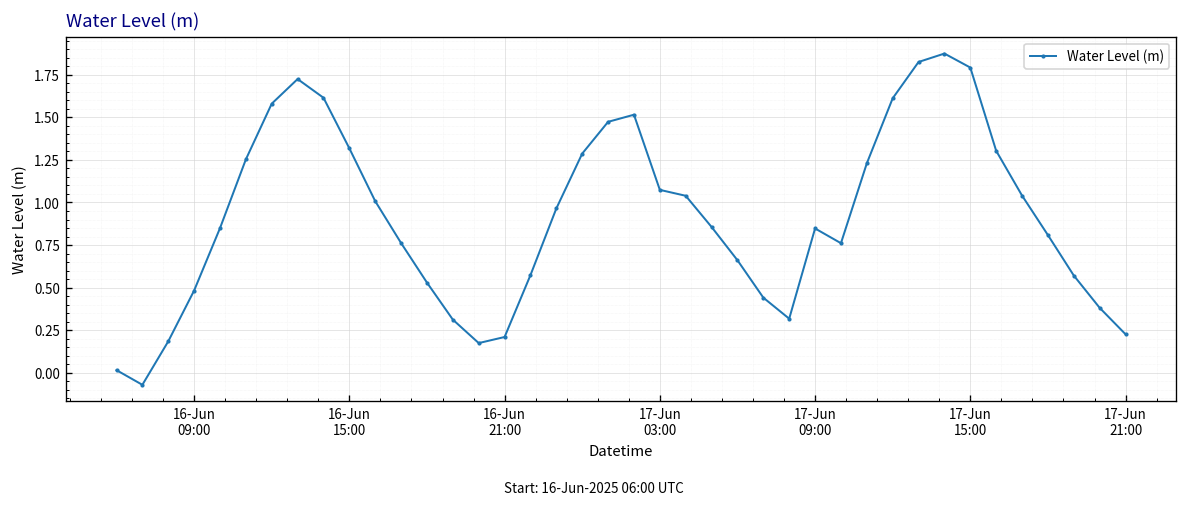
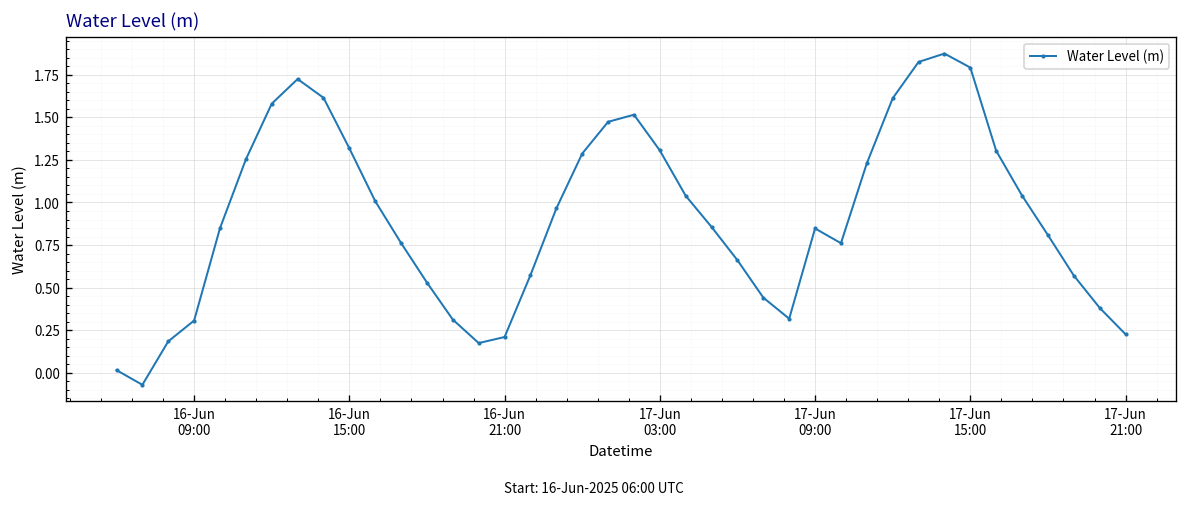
  {
-   "16-Jun 09:00": 0.48,
+   "16-Jun 09:00": 0.31,
    "16-Jun 15:00": 1.32,
    "16-Jun 21:00": 0.21,
-   "17-Jun 03:00": 1.07,
+   "17-Jun 03:00": 1.31,
    "17-Jun 09:00": 0.85,
    "17-Jun 15:00": 1.79,
    "17-Jun 21:00": 0.23
  }
